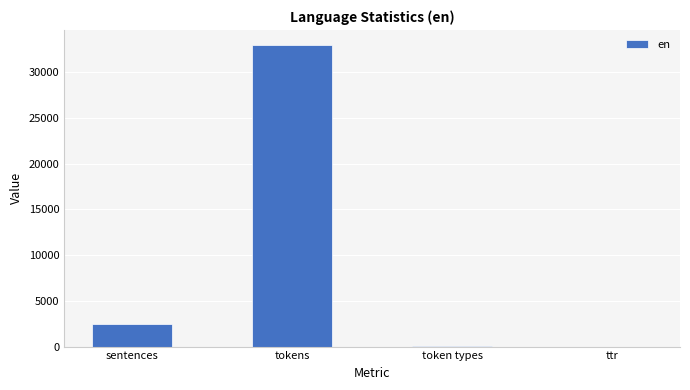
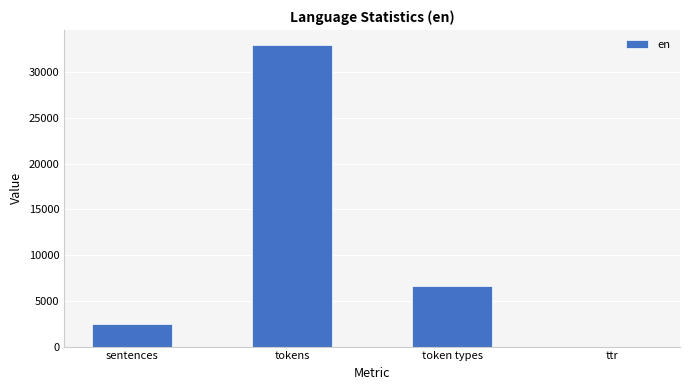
  {
    "sentences": 2000,
    "tokens": 33000,
-   "token types": 0,
+   "token types": 7000,
    "ttr": 0
  }
